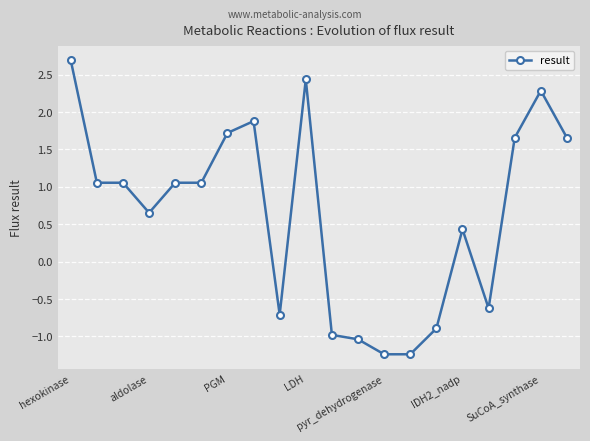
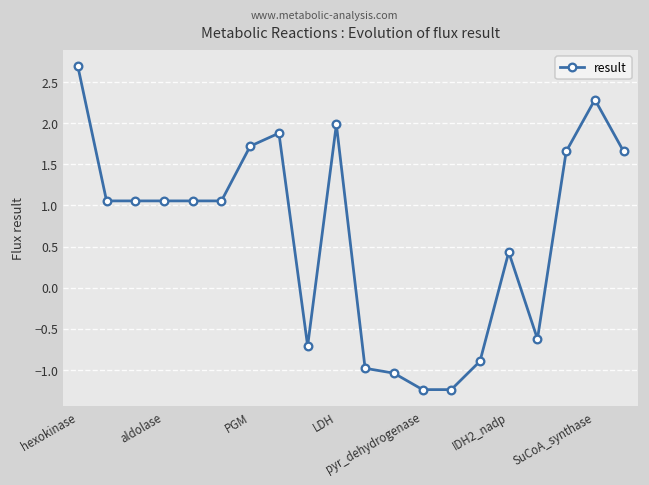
  {
    "hexokinase": 2.7,
-   "aldolase": 0.7,
+   "aldolase": 1.1,
    "PGM": 1.7,
-   "LDH": 2.4,
+   "LDH": 2.0,
    "pyr_dehydrogenase": -1.2,
    "IDH2_nadp": 0.4,
    "SuCoA_synthase": 2.3
  }
